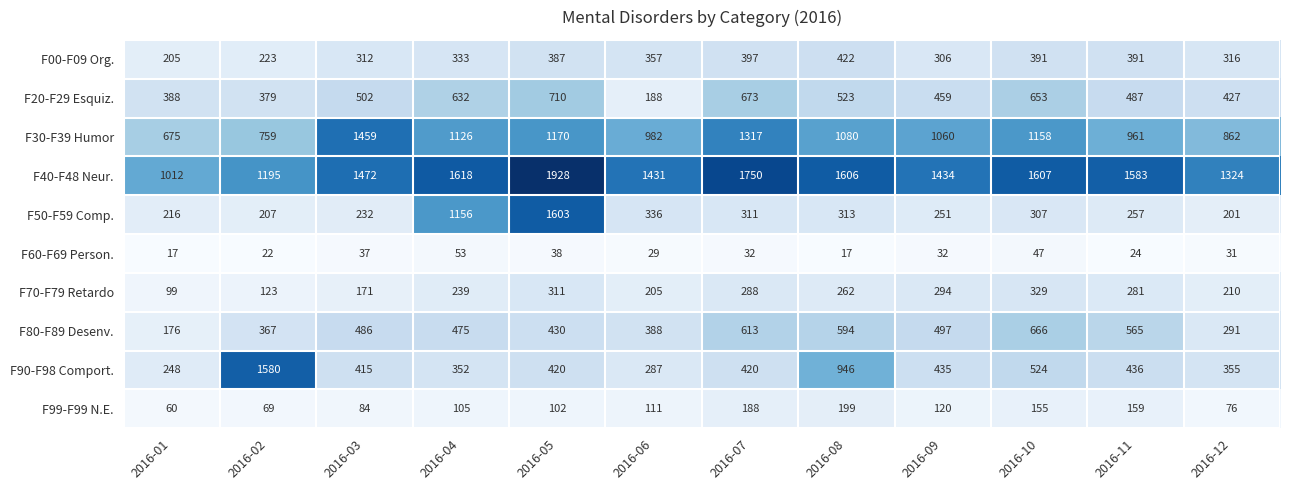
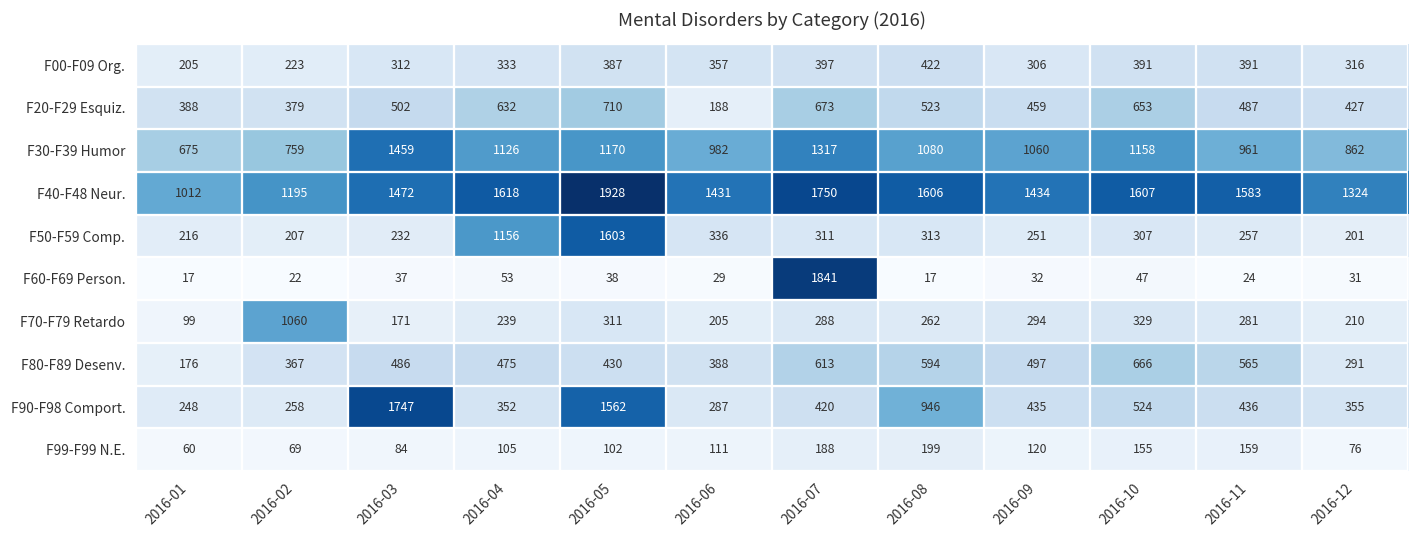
  {
    "F00-F09 Org.": {
      "2016-01": 205,
      "2016-02": 223,
      "2016-03": 312,
      "2016-04": 333,
      "2016-05": 387,
      "2016-06": 357,
      "2016-07": 397,
      "2016-08": 422,
      "2016-09": 306,
      "2016-10": 391,
      "2016-11": 391,
      "2016-12": 316
    },
    "F20-F29 Esquiz.": {
      "2016-01": 388,
      "2016-02": 379,
      "2016-03": 502,
      "2016-04": 632,
      "2016-05": 710,
      "2016-06": 188,
      "2016-07": 673,
      "2016-08": 523,
      "2016-09": 459,
      "2016-10": 653,
      "2016-11": 487,
      "2016-12": 427
    },
    "F30-F39 Humor": {
      "2016-01": 675,
      "2016-02": 759,
      "2016-03": 1459,
      "2016-04": 1126,
      "2016-05": 1170,
      "2016-06": 982,
      "2016-07": 1317,
      "2016-08": 1080,
      "2016-09": 1060,
      "2016-10": 1158,
      "2016-11": 961,
      "2016-12": 862
    },
    "F40-F48 Neur.": {
      "2016-01": 1012,
      "2016-02": 1195,
      "2016-03": 1472,
      "2016-04": 1618,
      "2016-05": 1928,
      "2016-06": 1431,
      "2016-07": 1750,
      "2016-08": 1606,
      "2016-09": 1434,
      "2016-10": 1607,
      "2016-11": 1583,
      "2016-12": 1324
    },
    "F50-F59 Comp.": {
      "2016-01": 216,
      "2016-02": 207,
      "2016-03": 232,
      "2016-04": 1156,
      "2016-05": 1603,
      "2016-06": 336,
      "2016-07": 311,
      "2016-08": 313,
      "2016-09": 251,
      "2016-10": 307,
      "2016-11": 257,
      "2016-12": 201
    },
    "F60-F69 Person.": {
      "2016-01": 17,
      "2016-02": 22,
      "2016-03": 37,
      "2016-04": 53,
      "2016-05": 38,
      "2016-06": 29,
-     "2016-07": 32,
+     "2016-07": 1841,
      "2016-08": 17,
      "2016-09": 32,
      "2016-10": 47,
      "2016-11": 24,
      "2016-12": 31
    },
    "F70-F79 Retardo": {
      "2016-01": 99,
-     "2016-02": 123,
+     "2016-02": 1060,
      "2016-03": 171,
      "2016-04": 239,
      "2016-05": 311,
      "2016-06": 205,
      "2016-07": 288,
      "2016-08": 262,
      "2016-09": 294,
      "2016-10": 329,
      "2016-11": 281,
      "2016-12": 210
    },
    "F80-F89 Desenv.": {
      "2016-01": 176,
      "2016-02": 367,
      "2016-03": 486,
      "2016-04": 475,
      "2016-05": 430,
      "2016-06": 388,
      "2016-07": 613,
      "2016-08": 594,
      "2016-09": 497,
      "2016-10": 666,
      "2016-11": 565,
      "2016-12": 291
    },
    "F90-F98 Comport.": {
      "2016-01": 248,
-     "2016-02": 1580,
-     "2016-03": 415,
+     "2016-02": 258,
+     "2016-03": 1747,
      "2016-04": 352,
-     "2016-05": 420,
+     "2016-05": 1562,
      "2016-06": 287,
      "2016-07": 420,
      "2016-08": 946,
      "2016-09": 435,
      "2016-10": 524,
      "2016-11": 436,
      "2016-12": 355
    },
    "F99-F99 N.E.": {
      "2016-01": 60,
      "2016-02": 69,
      "2016-03": 84,
      "2016-04": 105,
      "2016-05": 102,
      "2016-06": 111,
      "2016-07": 188,
      "2016-08": 199,
      "2016-09": 120,
      "2016-10": 155,
      "2016-11": 159,
      "2016-12": 76
    }
  }
